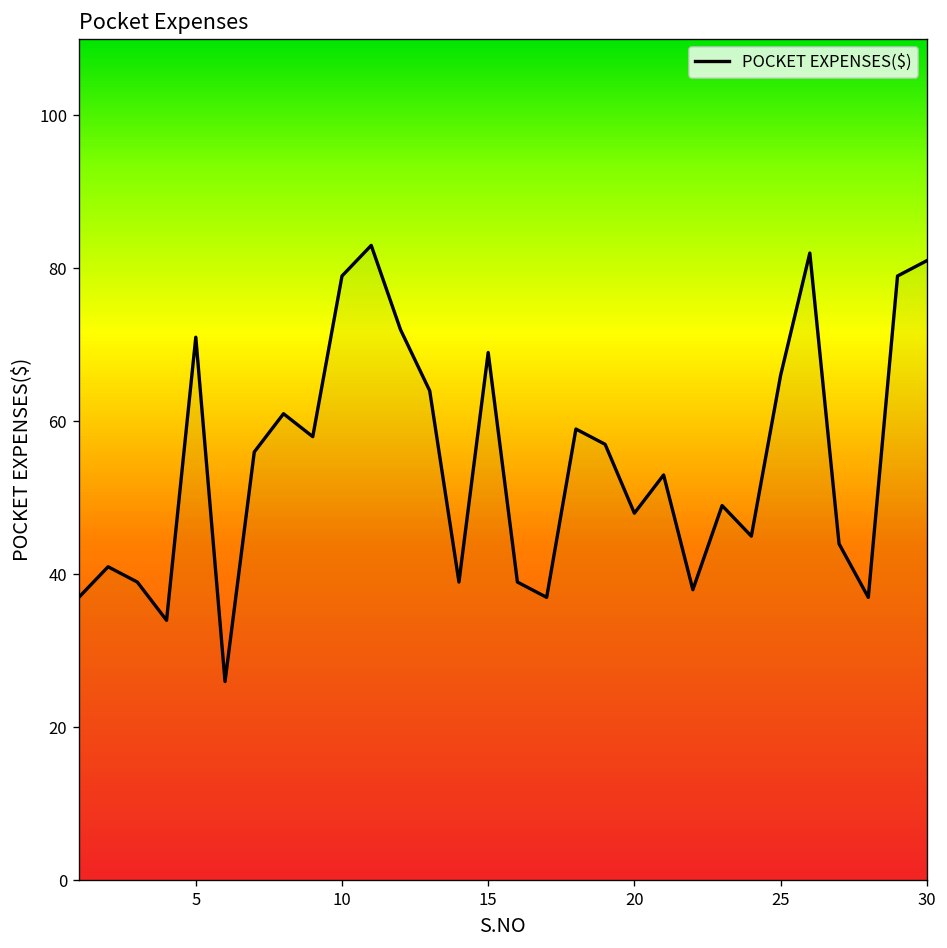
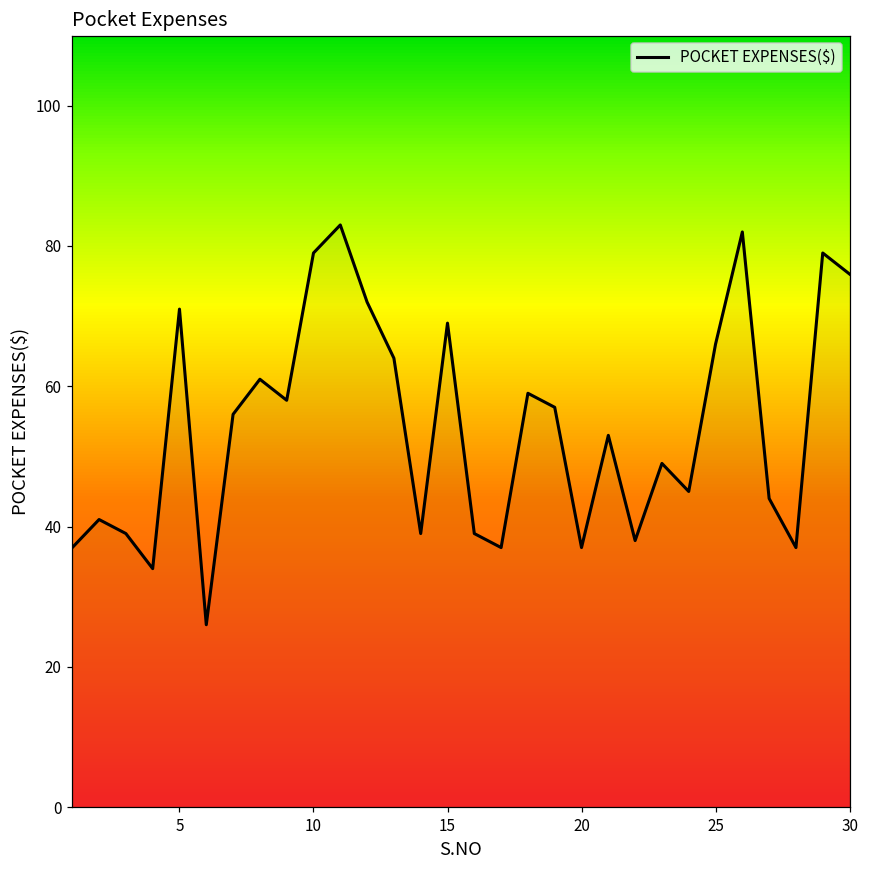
  {
    "5": 71,
    "10": 79,
    "15": 69,
-   "20": 48,
+   "20": 37,
    "25": 66,
-   "30": 81
+   "30": 76
  }
